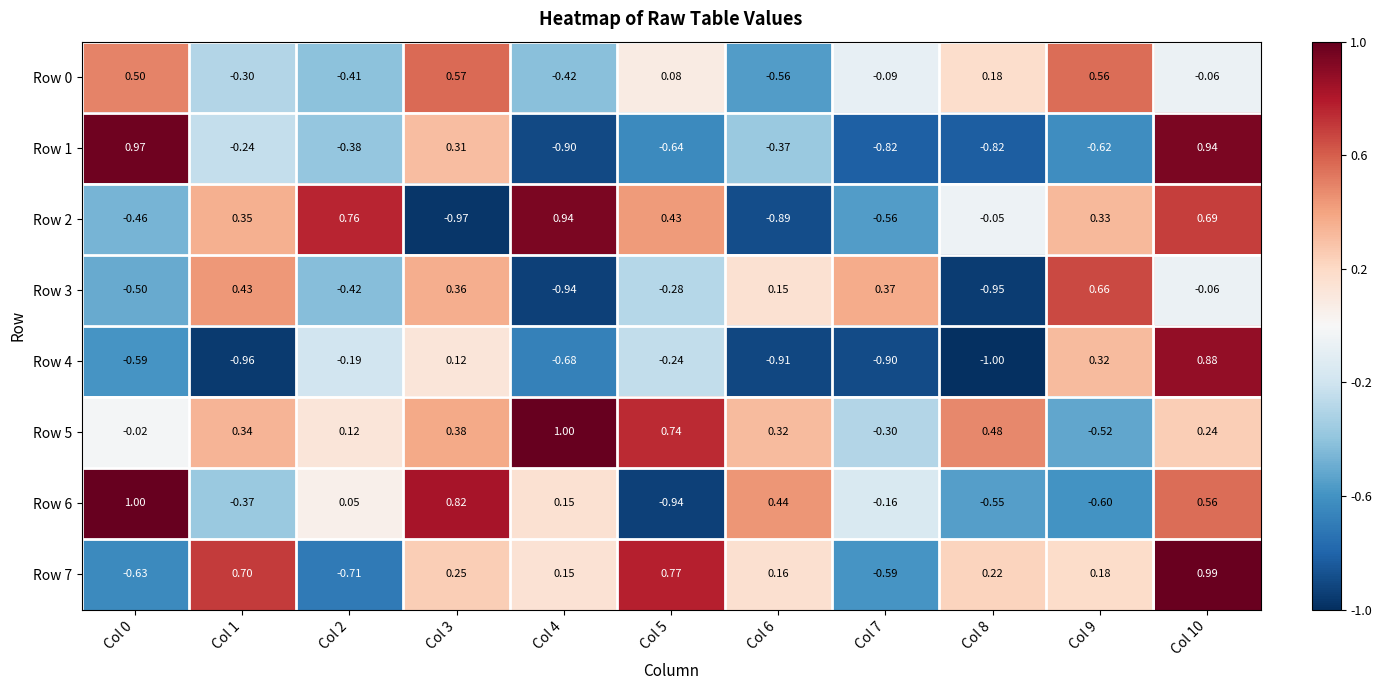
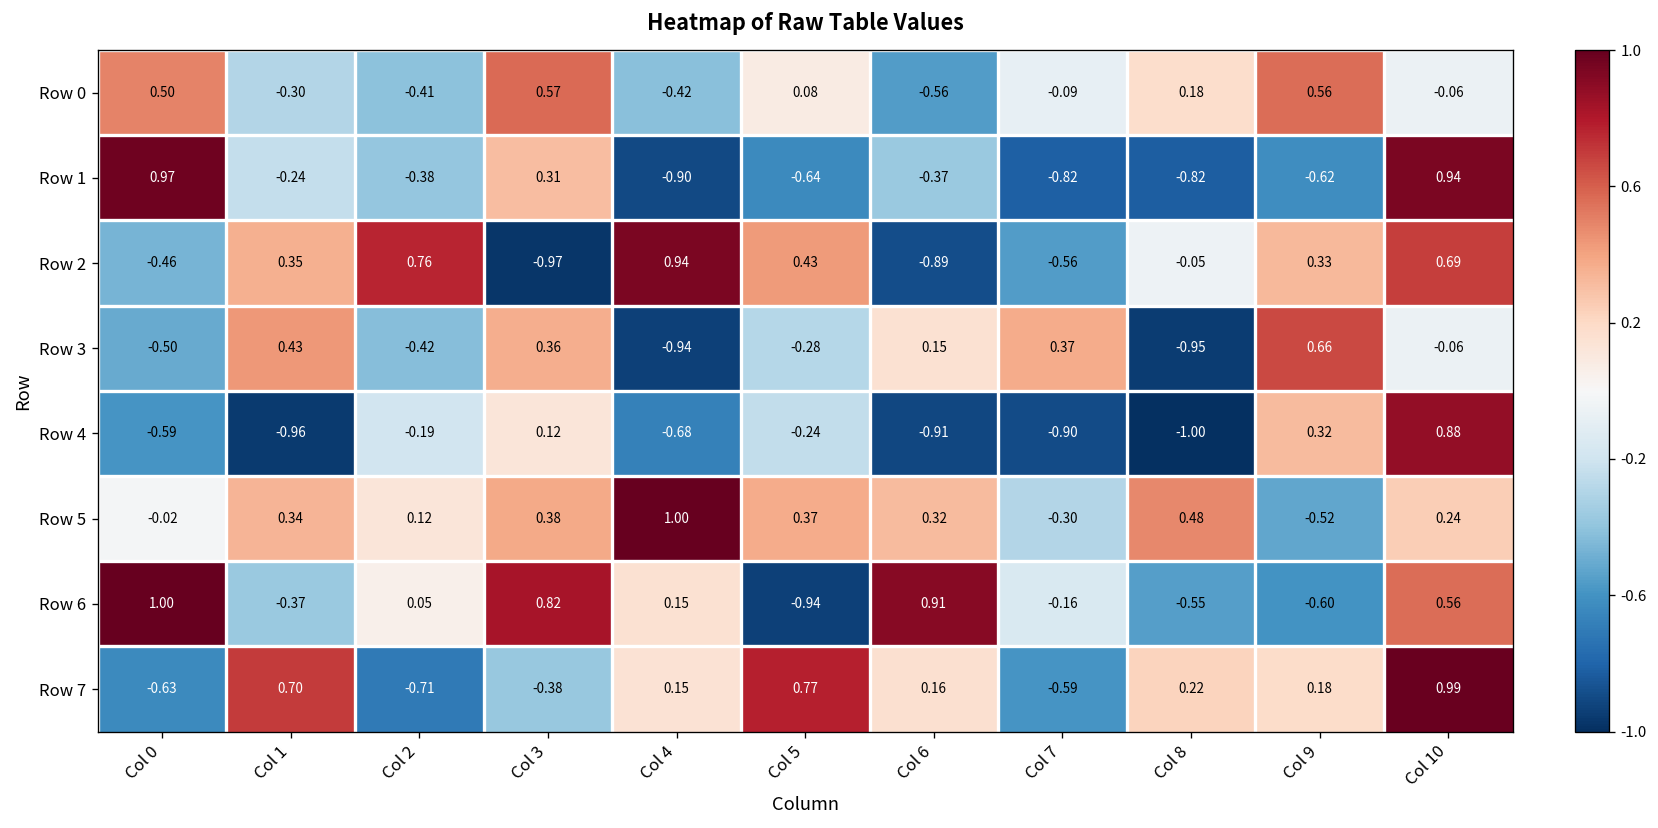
  {
    "Row 0": {
      "Col 0": 0.50,
      "Col 1": -0.30,
      "Col 2": -0.41,
      "Col 3": 0.57,
      "Col 4": -0.42,
      "Col 5": 0.08,
      "Col 6": -0.56,
      "Col 7": -0.09,
      "Col 8": 0.18,
      "Col 9": 0.56,
      "Col 10": -0.06
    },
    "Row 1": {
      "Col 0": 0.97,
      "Col 1": -0.24,
      "Col 2": -0.38,
      "Col 3": 0.31,
      "Col 4": -0.90,
      "Col 5": -0.64,
      "Col 6": -0.37,
      "Col 7": -0.82,
      "Col 8": -0.82,
      "Col 9": -0.62,
      "Col 10": 0.94
    },
    "Row 2": {
      "Col 0": -0.46,
      "Col 1": 0.35,
      "Col 2": 0.76,
      "Col 3": -0.97,
      "Col 4": 0.94,
      "Col 5": 0.43,
      "Col 6": -0.89,
      "Col 7": -0.56,
      "Col 8": -0.05,
      "Col 9": 0.33,
      "Col 10": 0.69
    },
    "Row 3": {
      "Col 0": -0.50,
      "Col 1": 0.43,
      "Col 2": -0.42,
      "Col 3": 0.36,
      "Col 4": -0.94,
      "Col 5": -0.28,
      "Col 6": 0.15,
      "Col 7": 0.37,
      "Col 8": -0.95,
      "Col 9": 0.66,
      "Col 10": -0.06
    },
    "Row 4": {
      "Col 0": -0.59,
      "Col 1": -0.96,
      "Col 2": -0.19,
      "Col 3": 0.12,
      "Col 4": -0.68,
      "Col 5": -0.24,
      "Col 6": -0.91,
      "Col 7": -0.90,
      "Col 8": -1.00,
      "Col 9": 0.32,
      "Col 10": 0.88
    },
    "Row 5": {
      "Col 0": -0.02,
      "Col 1": 0.34,
      "Col 2": 0.12,
      "Col 3": 0.38,
      "Col 4": 1.00,
-     "Col 5": 0.74,
+     "Col 5": 0.37,
      "Col 6": 0.32,
      "Col 7": -0.30,
      "Col 8": 0.48,
      "Col 9": -0.52,
      "Col 10": 0.24
    },
    "Row 6": {
      "Col 0": 1.00,
      "Col 1": -0.37,
      "Col 2": 0.05,
      "Col 3": 0.82,
      "Col 4": 0.15,
      "Col 5": -0.94,
-     "Col 6": 0.44,
+     "Col 6": 0.91,
      "Col 7": -0.16,
      "Col 8": -0.55,
      "Col 9": -0.60,
      "Col 10": 0.56
    },
    "Row 7": {
      "Col 0": -0.63,
      "Col 1": 0.70,
      "Col 2": -0.71,
-     "Col 3": 0.25,
+     "Col 3": -0.38,
      "Col 4": 0.15,
      "Col 5": 0.77,
      "Col 6": 0.16,
      "Col 7": -0.59,
      "Col 8": 0.22,
      "Col 9": 0.18,
      "Col 10": 0.99
    }
  }
